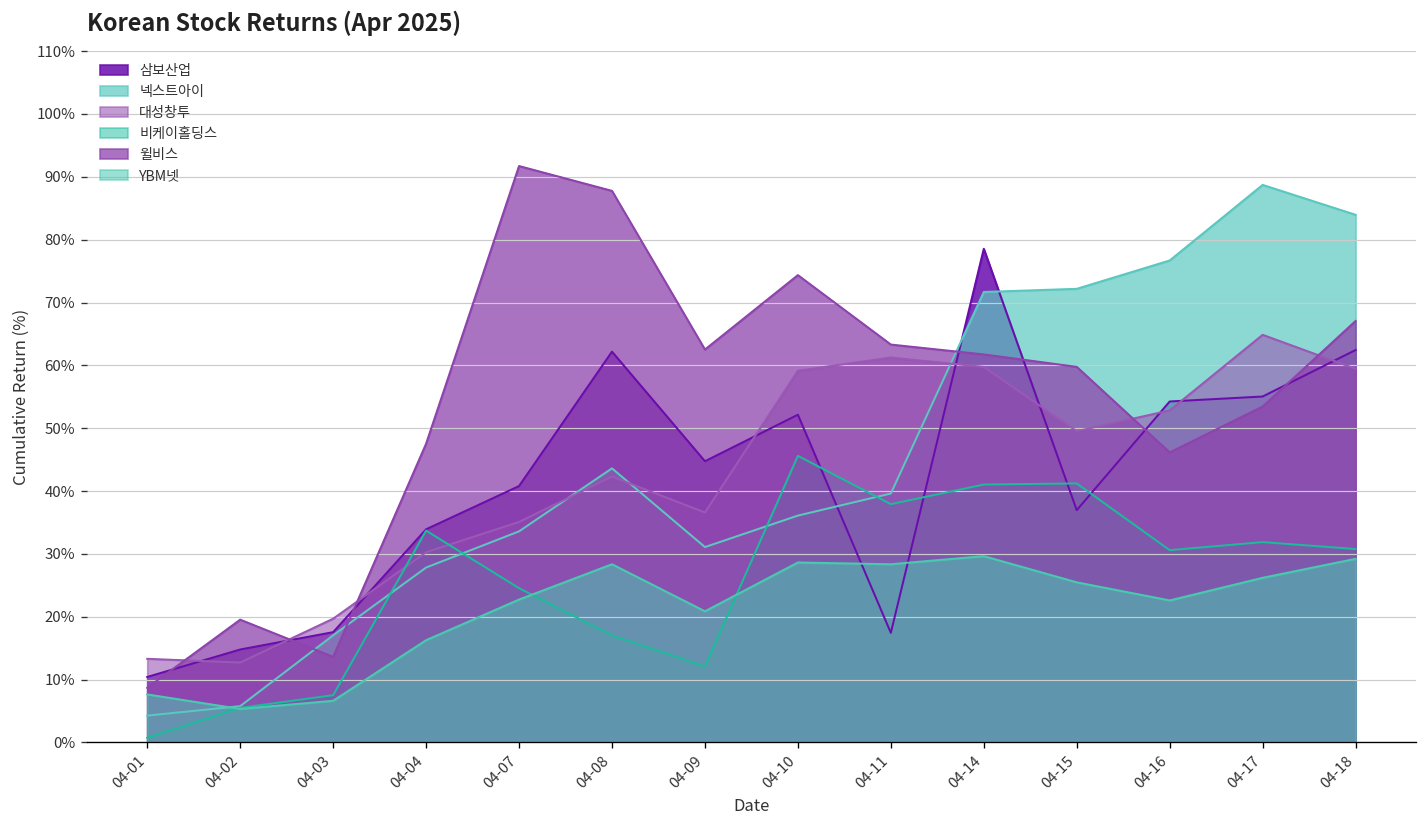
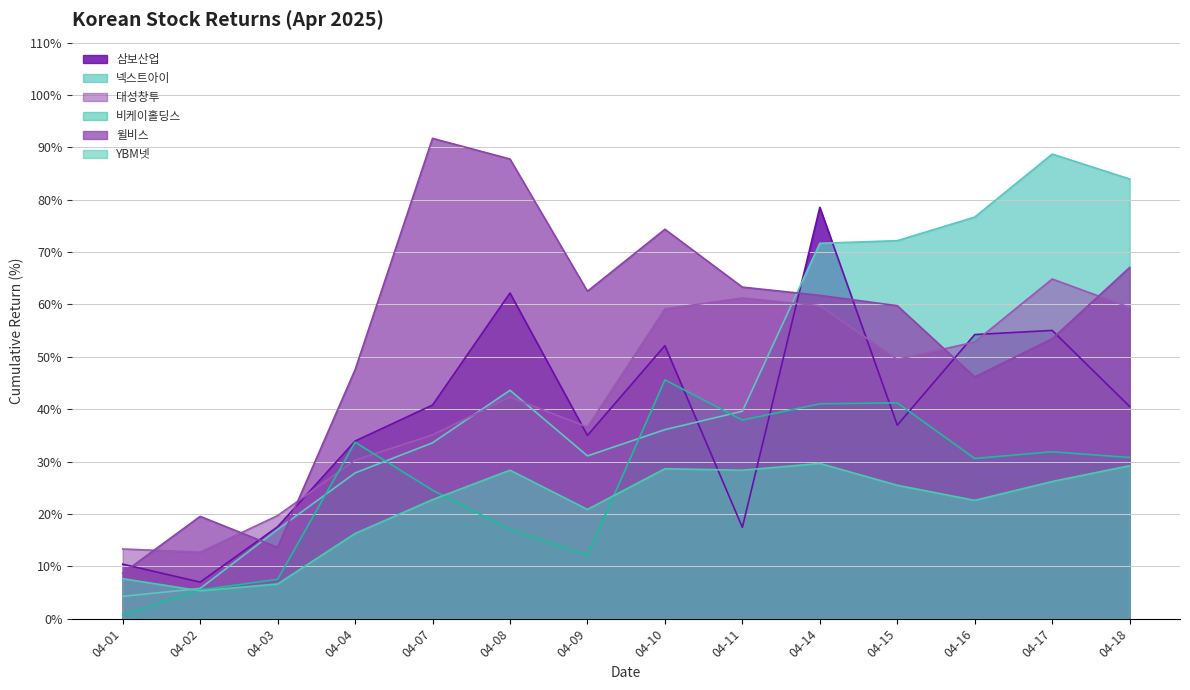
  {
    "삼보산업": {
      "04-01": "10%",
-     "04-02": "15%",
+     "04-02": "7%",
      "04-03": "18%",
      "04-07": "41%",
      "04-08": "62%",
-     "04-09": "45%",
+     "04-09": "35%",
      "04-10": "52%",
      "04-11": "17%",
      "04-14": "79%",
      "04-15": "37%",
      "04-16": "54%",
      "04-17": "55%",
-     "04-18": "62%"
+     "04-18": "41%"
    }
  }
